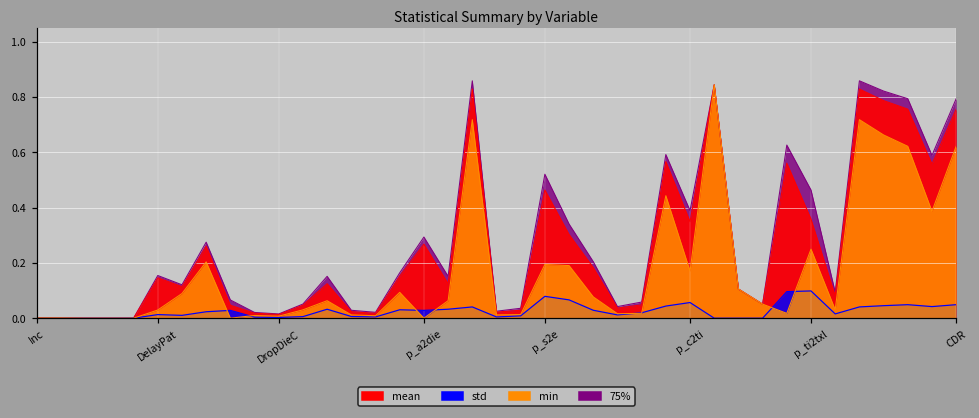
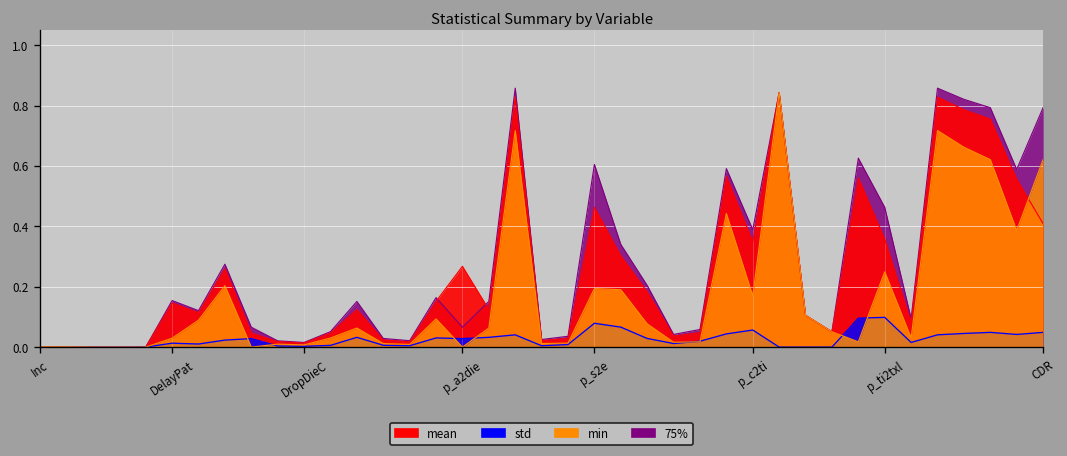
  {
    "75%": {
-     "p_a2die": 0.29,
-     "p_s2e": 0.52,
+     "p_a2die": 0.07,
+     "p_s2e": 0.61,
      "p_c2ti": 0.39,
      "p_ti2txl": 0.46,
      "CDR": 0.79
    },
    "mean": {
      "p_a2die": 0.27,
      "p_s2e": 0.46,
      "p_c2ti": 0.35,
      "p_ti2txl": 0.36,
-     "CDR": 0.76
+     "CDR": 0.41
    },
    "std": {
      "DelayPat": 0.01,
      "p_a2die": 0.03,
      "p_s2e": 0.08,
      "p_c2ti": 0.06,
      "p_ti2txl": 0.10,
      "CDR": 0.05
    },
    "min": {
      "DelayPat": 0.03,
      "p_a2die": 0.00,
      "p_s2e": 0.19,
      "p_c2ti": 0.17,
      "p_ti2txl": 0.25,
      "CDR": 0.62
    }
  }
